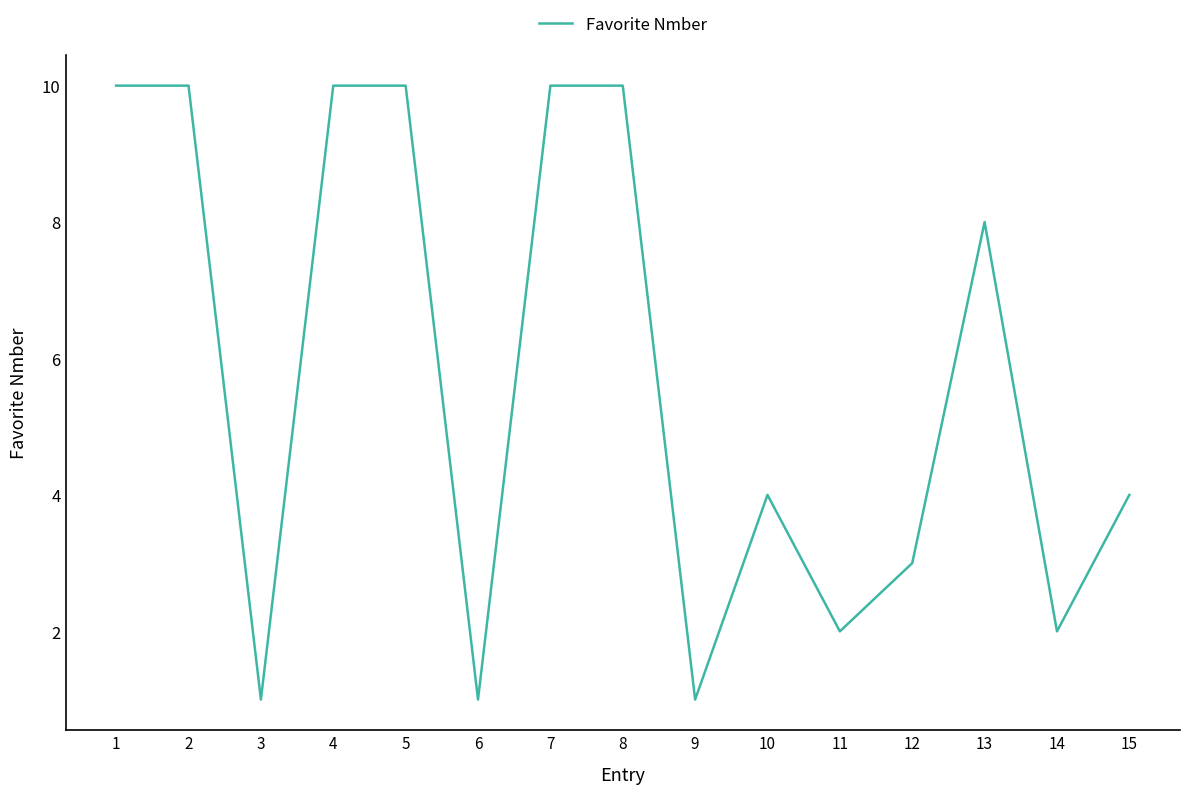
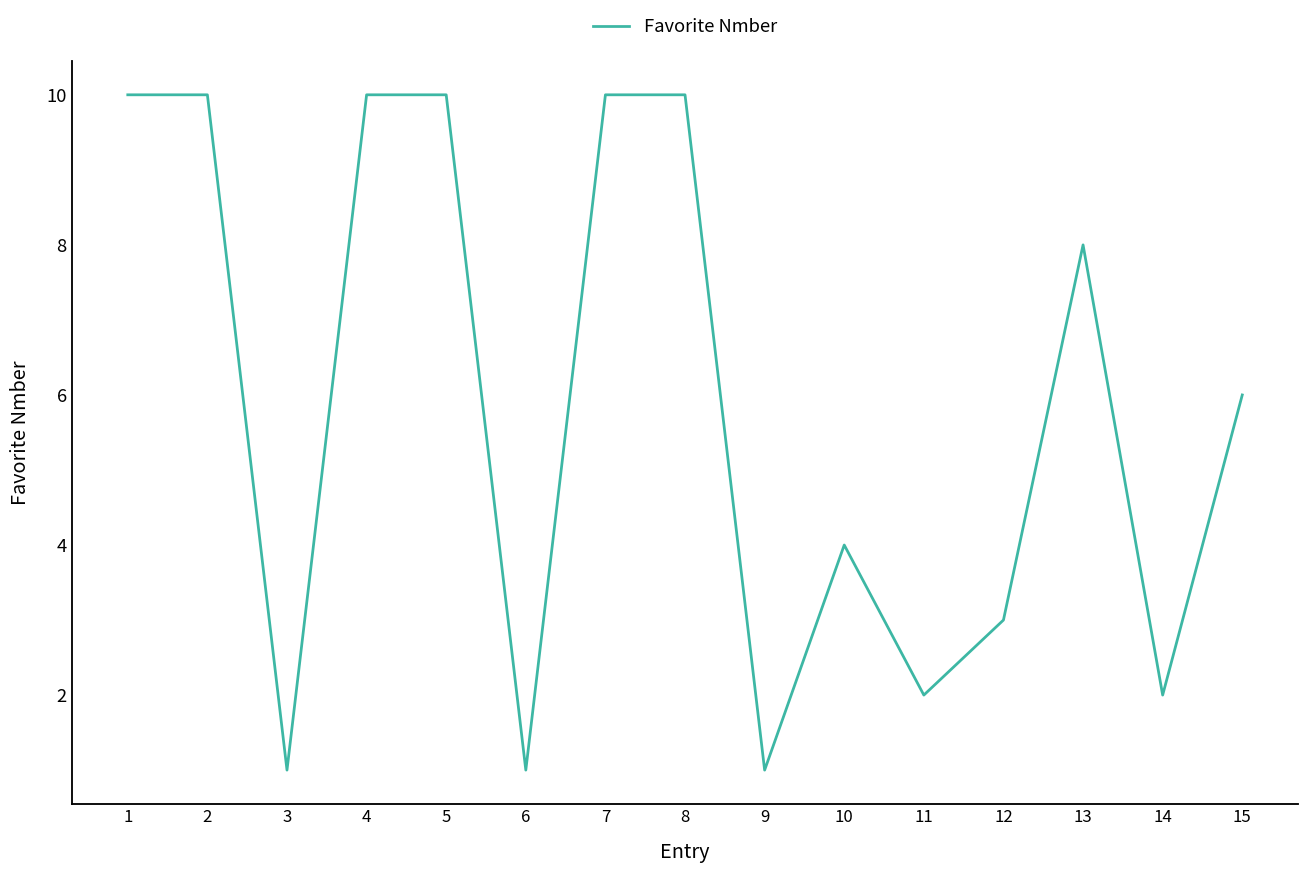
  {
    "1": 10,
    "2": 10,
    "3": 1,
    "4": 10,
    "5": 10,
    "6": 1,
    "7": 10,
    "8": 10,
    "9": 1,
    "10": 4,
    "11": 2,
    "12": 3,
    "13": 8,
    "14": 2,
-   "15": 4
+   "15": 6
  }
